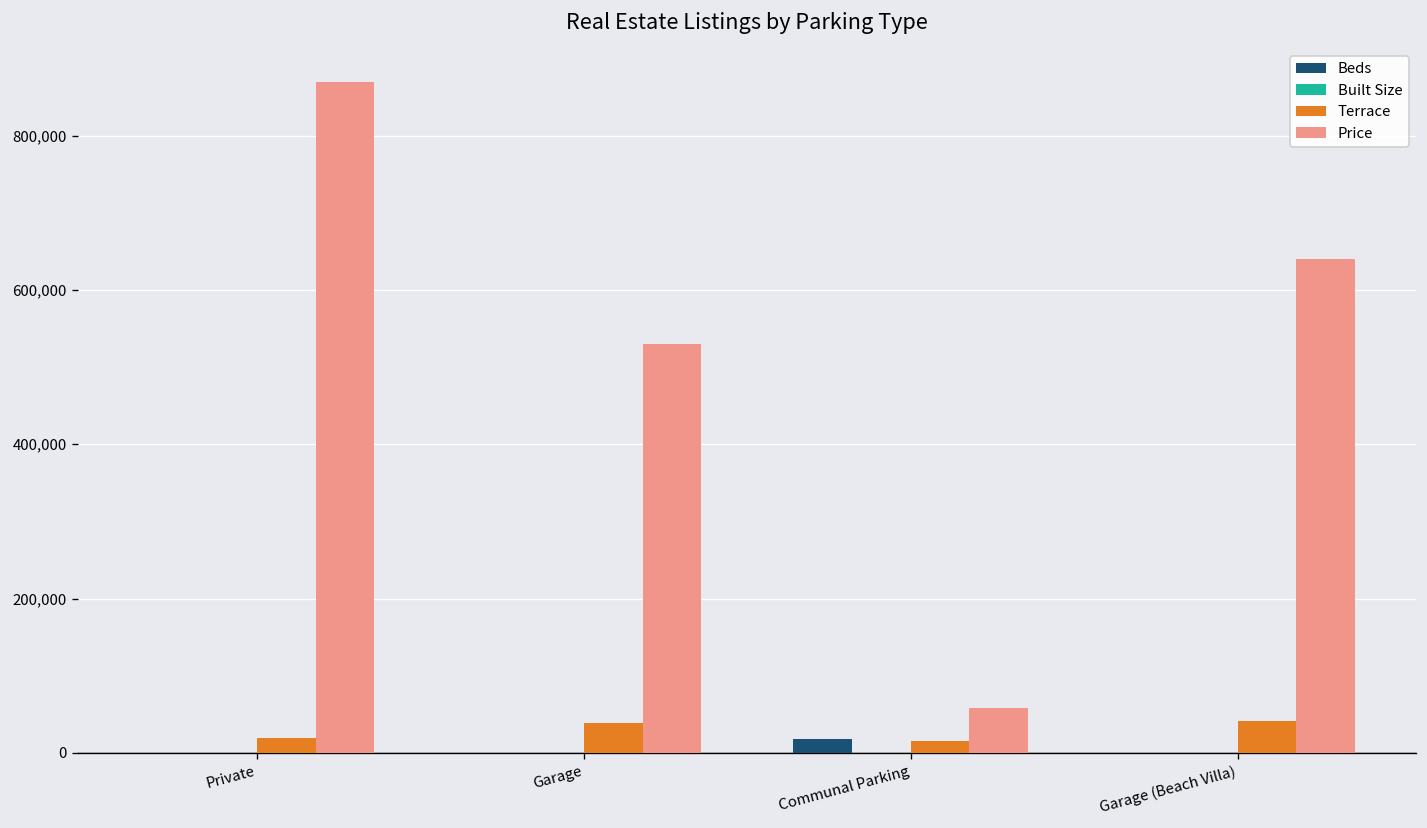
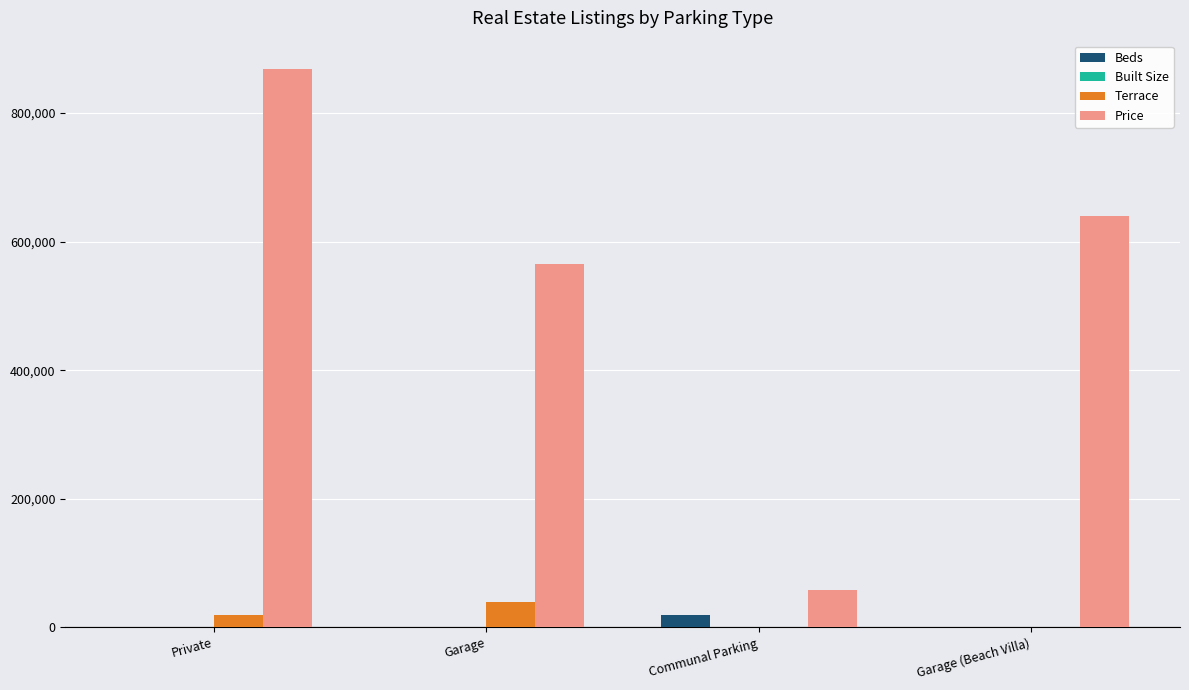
  {
    "Beds": {
      "Communal Parking": "20,000"
    },
    "Terrace": {
      "Private": "20,000",
      "Garage": "40,000",
-     "Communal Parking": "20,000",
-     "Garage (Beach Villa)": "40,000"
+     "Communal Parking": "0",
+     "Garage (Beach Villa)": "0"
    },
    "Price": {
      "Private": "870,000",
-     "Garage": "530,000",
+     "Garage": "560,000",
      "Communal Parking": "60,000",
      "Garage (Beach Villa)": "640,000"
    }
  }
